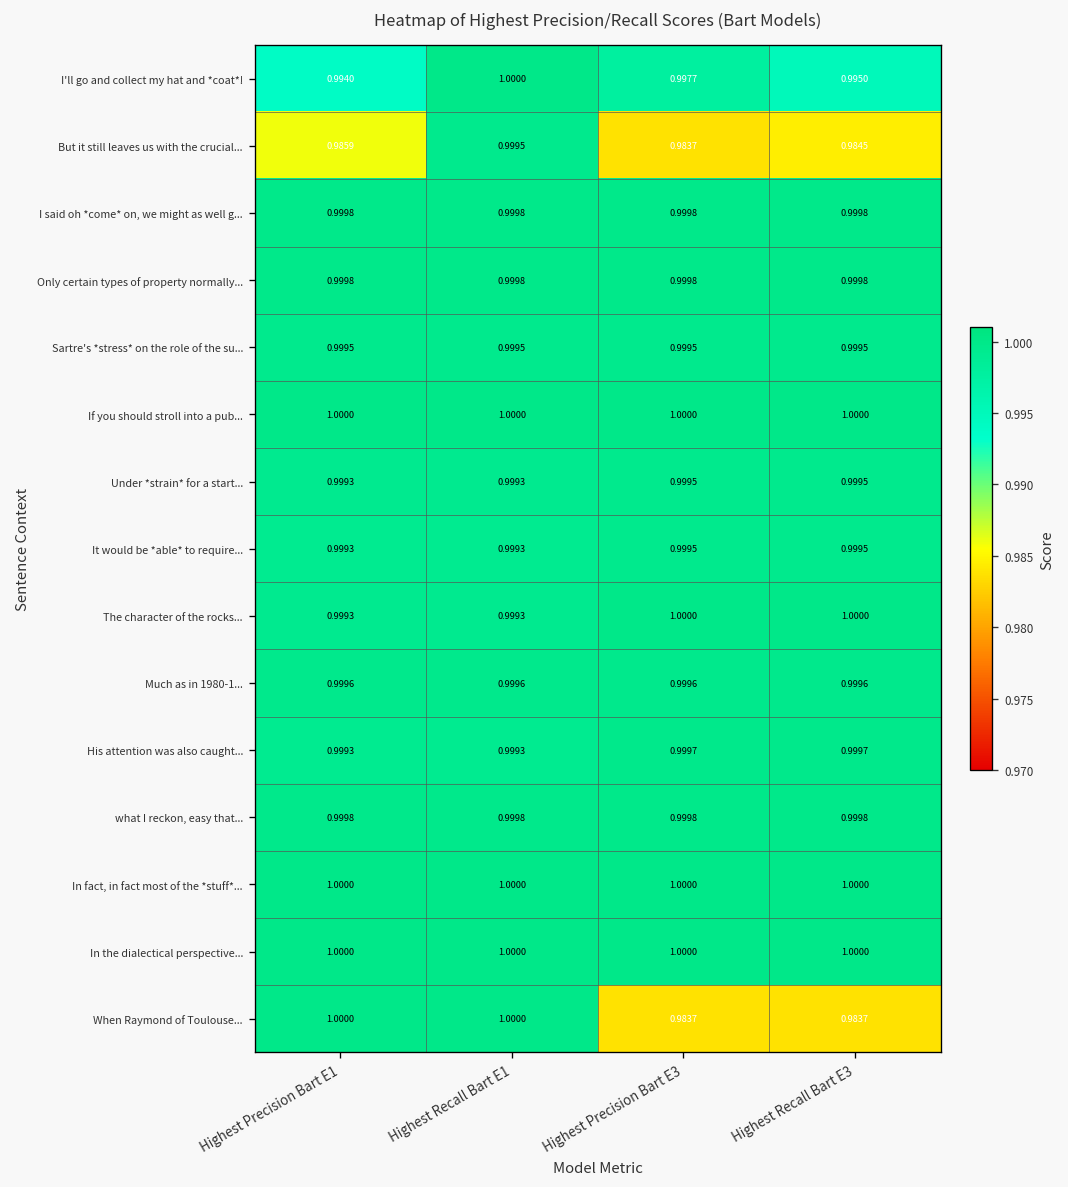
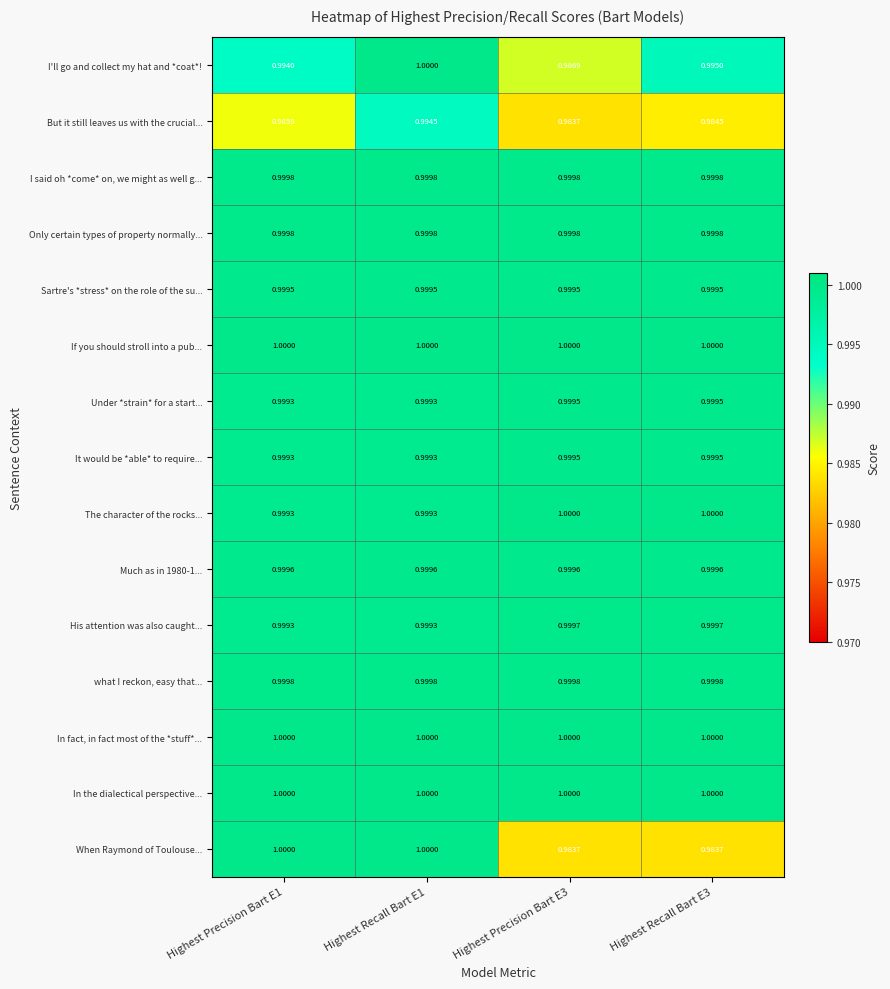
  {
    "I'll go and collect my hat and *coat*!": {
      "Highest Precision Bart E1": 0.9940,
      "Highest Recall Bart E1": 1.0000,
-     "Highest Precision Bart E3": 0.9977,
+     "Highest Precision Bart E3": 0.9869,
      "Highest Recall Bart E3": 0.9950
    },
    "But it still leaves us with the crucial...": {
      "Highest Precision Bart E1": 0.9859,
-     "Highest Recall Bart E1": 0.9995,
+     "Highest Recall Bart E1": 0.9945,
      "Highest Precision Bart E3": 0.9837,
      "Highest Recall Bart E3": 0.9845
    },
    "I said oh *come* on, we might as well g...": {
      "Highest Precision Bart E1": 0.9998,
      "Highest Recall Bart E1": 0.9998,
      "Highest Precision Bart E3": 0.9998,
      "Highest Recall Bart E3": 0.9998
    },
    "Only certain types of property normally...": {
      "Highest Precision Bart E1": 0.9998,
      "Highest Recall Bart E1": 0.9998,
      "Highest Precision Bart E3": 0.9998,
      "Highest Recall Bart E3": 0.9998
    },
    "Sartre's *stress* on the role of the su...": {
      "Highest Precision Bart E1": 0.9995,
      "Highest Recall Bart E1": 0.9995,
      "Highest Precision Bart E3": 0.9995,
      "Highest Recall Bart E3": 0.9995
    },
    "If you should stroll into a pub...": {
      "Highest Precision Bart E1": 1.0000,
      "Highest Recall Bart E1": 1.0000,
      "Highest Precision Bart E3": 1.0000,
      "Highest Recall Bart E3": 1.0000
    },
    "Under *strain* for a start...": {
      "Highest Precision Bart E1": 0.9993,
      "Highest Recall Bart E1": 0.9993,
      "Highest Precision Bart E3": 0.9995,
      "Highest Recall Bart E3": 0.9995
    },
    "It would be *able* to require...": {
      "Highest Precision Bart E1": 0.9993,
      "Highest Recall Bart E1": 0.9993,
      "Highest Precision Bart E3": 0.9995,
      "Highest Recall Bart E3": 0.9995
    },
    "The character of the rocks...": {
      "Highest Precision Bart E1": 0.9993,
      "Highest Recall Bart E1": 0.9993,
      "Highest Precision Bart E3": 1.0000,
      "Highest Recall Bart E3": 1.0000
    },
    "Much as in 1980-1...": {
      "Highest Precision Bart E1": 0.9996,
      "Highest Recall Bart E1": 0.9996,
      "Highest Precision Bart E3": 0.9996,
      "Highest Recall Bart E3": 0.9996
    },
    "His attention was also caught...": {
      "Highest Precision Bart E1": 0.9993,
      "Highest Recall Bart E1": 0.9993,
      "Highest Precision Bart E3": 0.9997,
      "Highest Recall Bart E3": 0.9997
    },
    "what I reckon, easy that...": {
      "Highest Precision Bart E1": 0.9998,
      "Highest Recall Bart E1": 0.9998,
      "Highest Precision Bart E3": 0.9998,
      "Highest Recall Bart E3": 0.9998
    },
    "In fact, in fact most of the *stuff*...": {
      "Highest Precision Bart E1": 1.0000,
      "Highest Recall Bart E1": 1.0000,
      "Highest Precision Bart E3": 1.0000,
      "Highest Recall Bart E3": 1.0000
    },
    "In the dialectical perspective...": {
      "Highest Precision Bart E1": 1.0000,
      "Highest Recall Bart E1": 1.0000,
      "Highest Precision Bart E3": 1.0000,
      "Highest Recall Bart E3": 1.0000
    },
    "When Raymond of Toulouse...": {
      "Highest Precision Bart E1": 1.0000,
      "Highest Recall Bart E1": 1.0000,
      "Highest Precision Bart E3": 0.9837,
      "Highest Recall Bart E3": 0.9837
    }
  }
